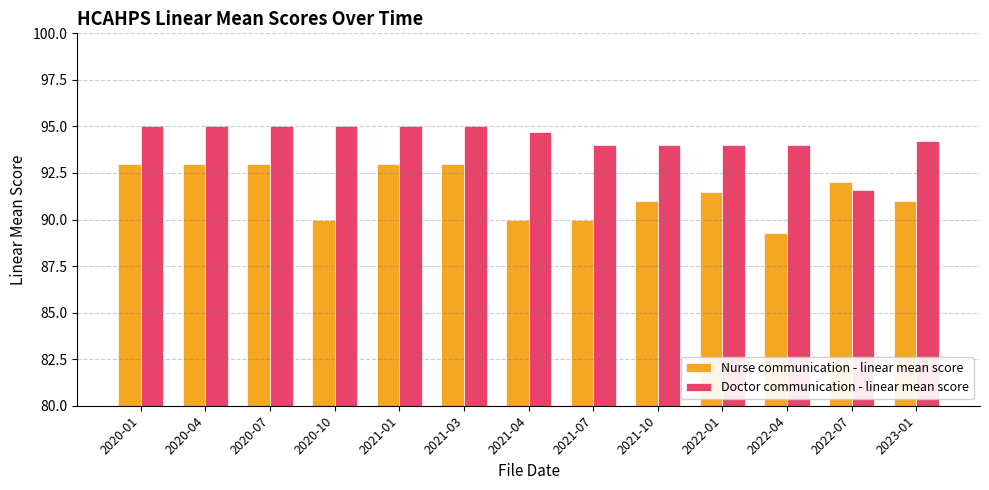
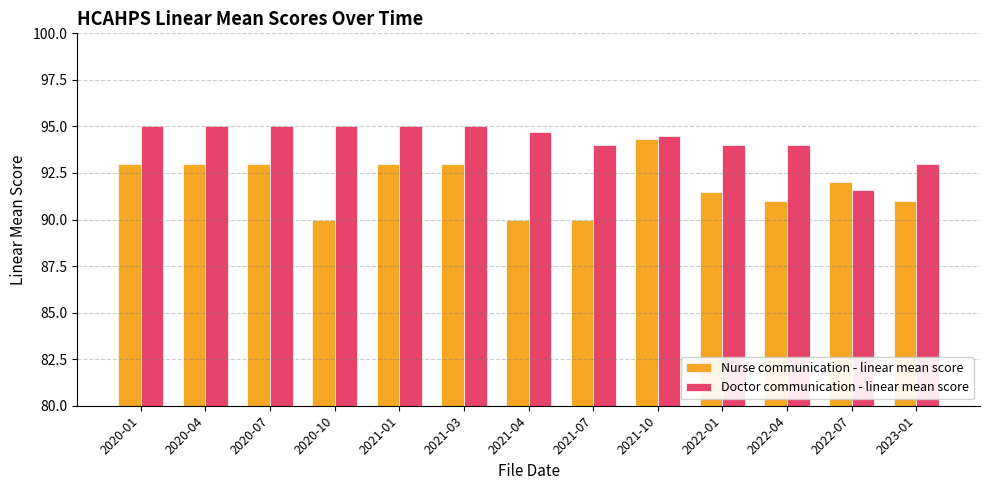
  {
    "Nurse communication - linear mean score": {
      "2020-01": 93.0,
      "2020-04": 93.0,
      "2020-07": 93.0,
      "2020-10": 90.0,
      "2021-01": 93.0,
      "2021-03": 93.0,
      "2021-04": 90.0,
      "2021-07": 90.0,
-     "2021-10": 91.0,
+     "2021-10": 94.3,
      "2022-01": 91.5,
-     "2022-04": 89.3,
+     "2022-04": 91.0,
      "2022-07": 92.0,
      "2023-01": 91.0
    },
    "Doctor communication - linear mean score": {
      "2020-01": 95.0,
      "2020-04": 95.0,
      "2020-07": 95.0,
      "2020-10": 95.0,
      "2021-01": 95.0,
      "2021-03": 95.0,
      "2021-04": 94.7,
      "2021-07": 94.0,
-     "2021-10": 94.0,
+     "2021-10": 94.5,
      "2022-01": 94.0,
      "2022-04": 94.0,
      "2022-07": 91.6,
-     "2023-01": 94.2
+     "2023-01": 93.0
    }
  }
